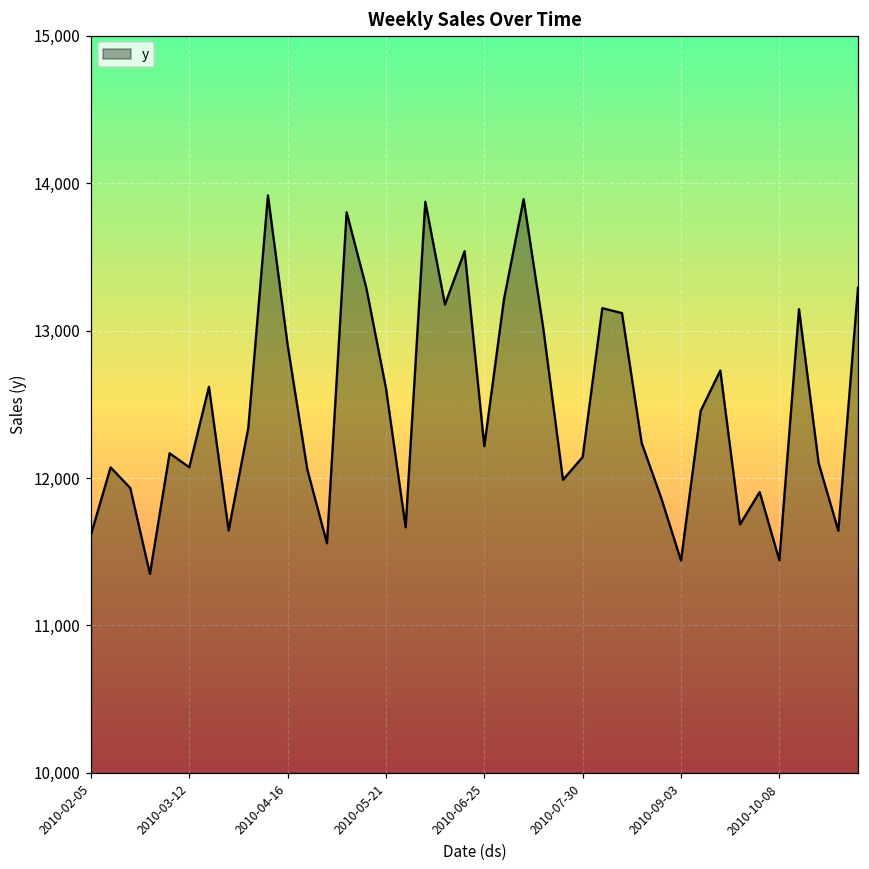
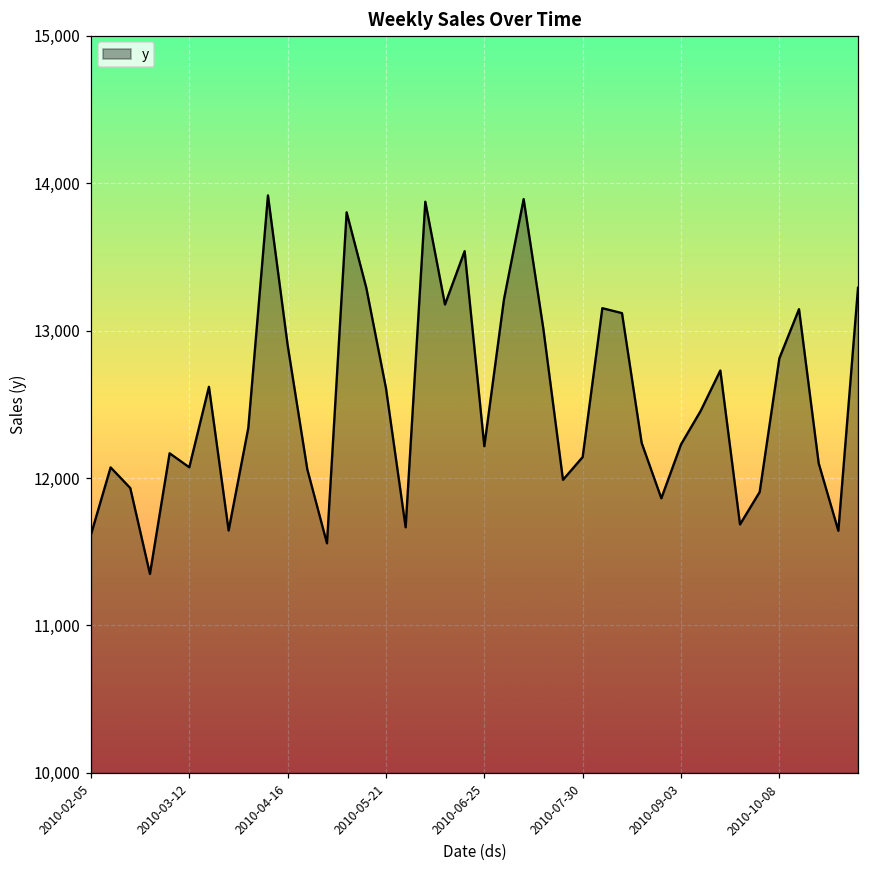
  {
    "2010-02-05": "11,620",
    "2010-03-12": "12,070",
    "2010-04-16": "12,900",
    "2010-05-21": "12,610",
    "2010-06-25": "12,220",
    "2010-07-30": "12,140",
-   "2010-09-03": "11,440",
-   "2010-10-08": "11,440"
+   "2010-09-03": "12,230",
+   "2010-10-08": "12,810"
  }
